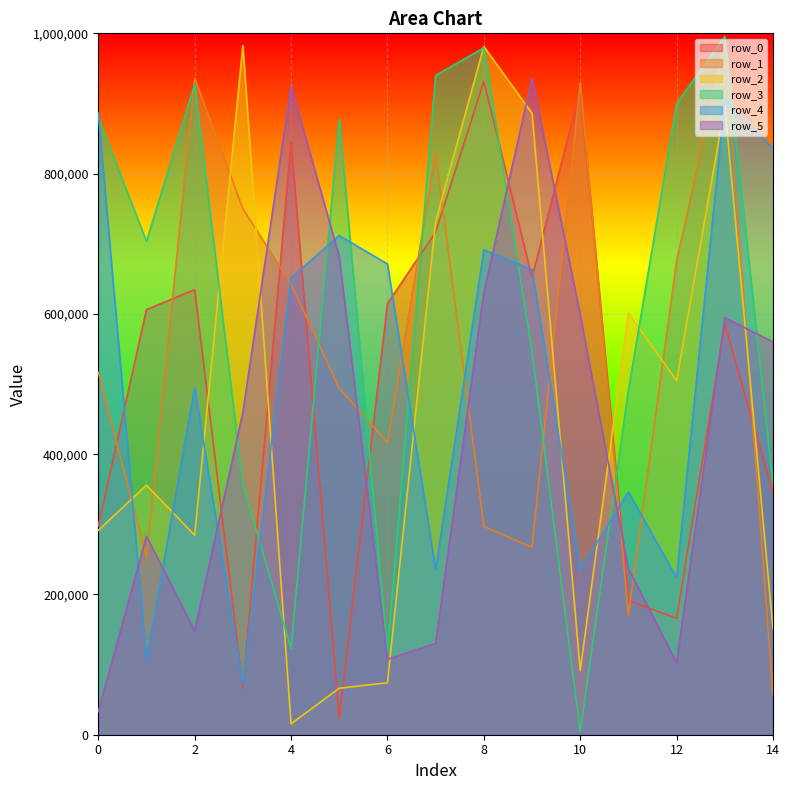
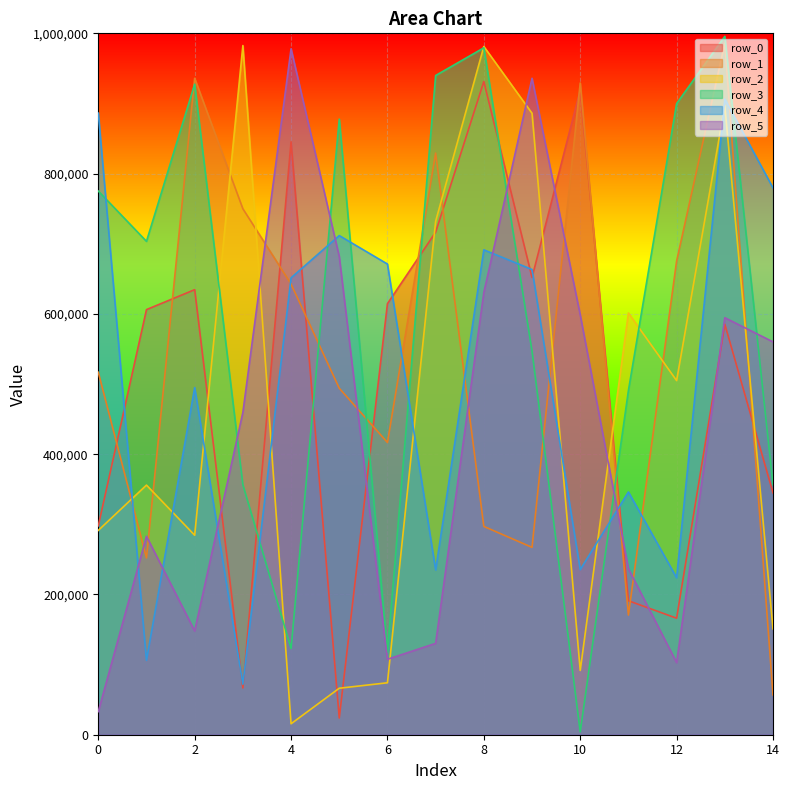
  {
    "row_3": {
-     "0": "880,000",
+     "0": "780,000",
      "2": "930,000",
      "4": "120,000",
      "6": "120,000",
      "10": "0",
      "12": "900,000",
      "14": "360,000"
    },
    "row_4": {
      "0": "890,000",
      "2": "490,000",
      "4": "650,000",
      "6": "670,000",
      "8": "690,000",
      "10": "240,000",
      "12": "220,000",
-     "14": "840,000"
+     "14": "780,000"
    },
    "row_5": {
      "0": "30,000",
      "2": "150,000",
-     "4": "920,000",
+     "4": "980,000",
      "6": "110,000",
      "8": "630,000",
      "10": "600,000",
      "12": "100,000",
      "14": "560,000"
    }
  }
